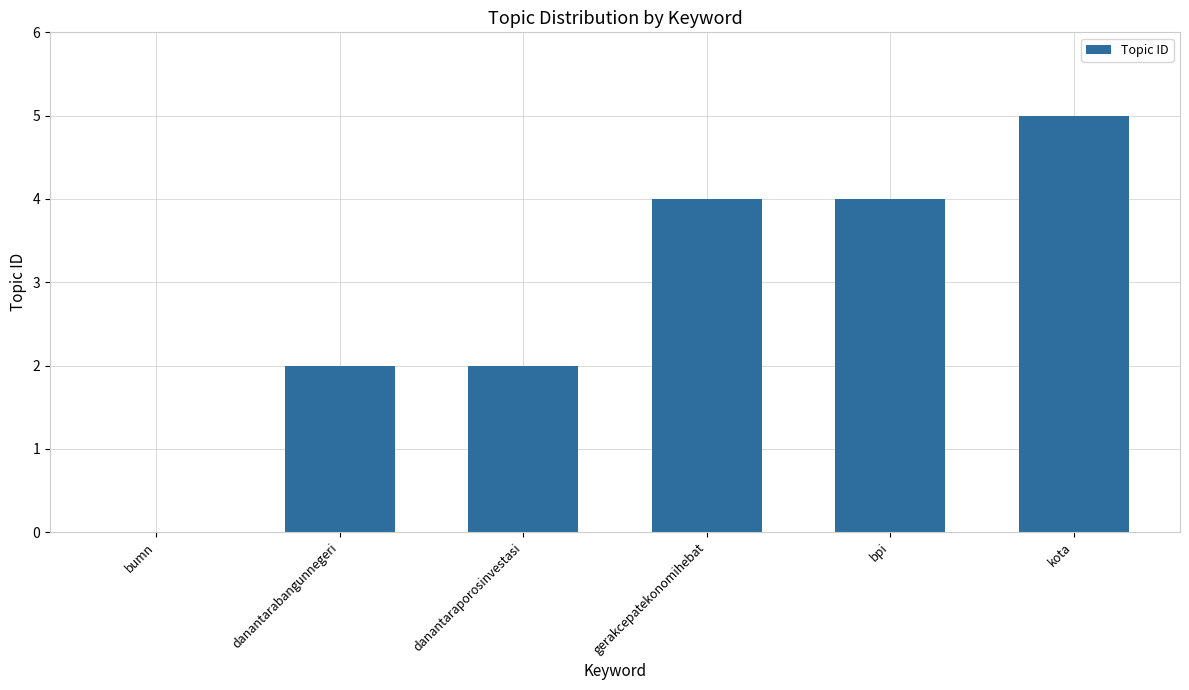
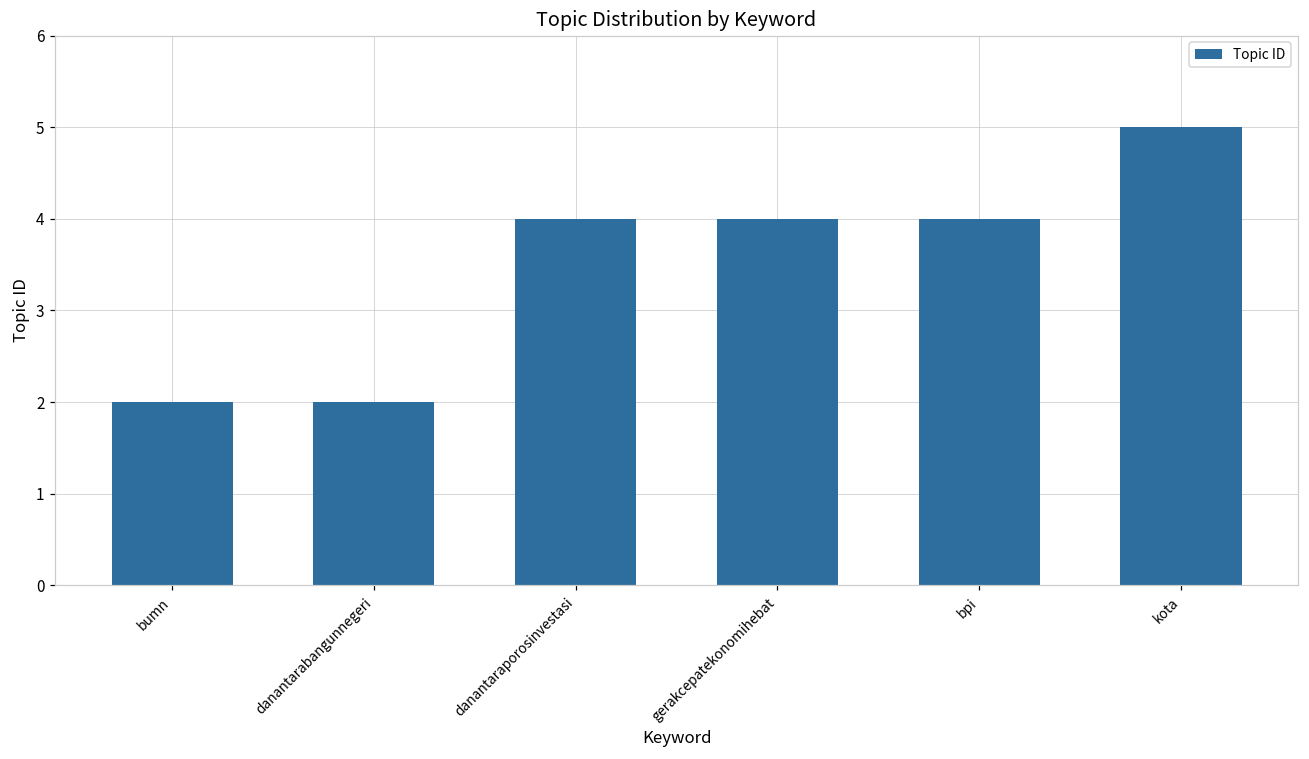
  {
-   "bumn": 0,
+   "bumn": 2,
    "danantarabangunnegeri": 2,
-   "danantaraporosinvestasi": 2,
+   "danantaraporosinvestasi": 4,
    "gerakcepatekonomihebat": 4,
    "bpi": 4,
    "kota": 5
  }
